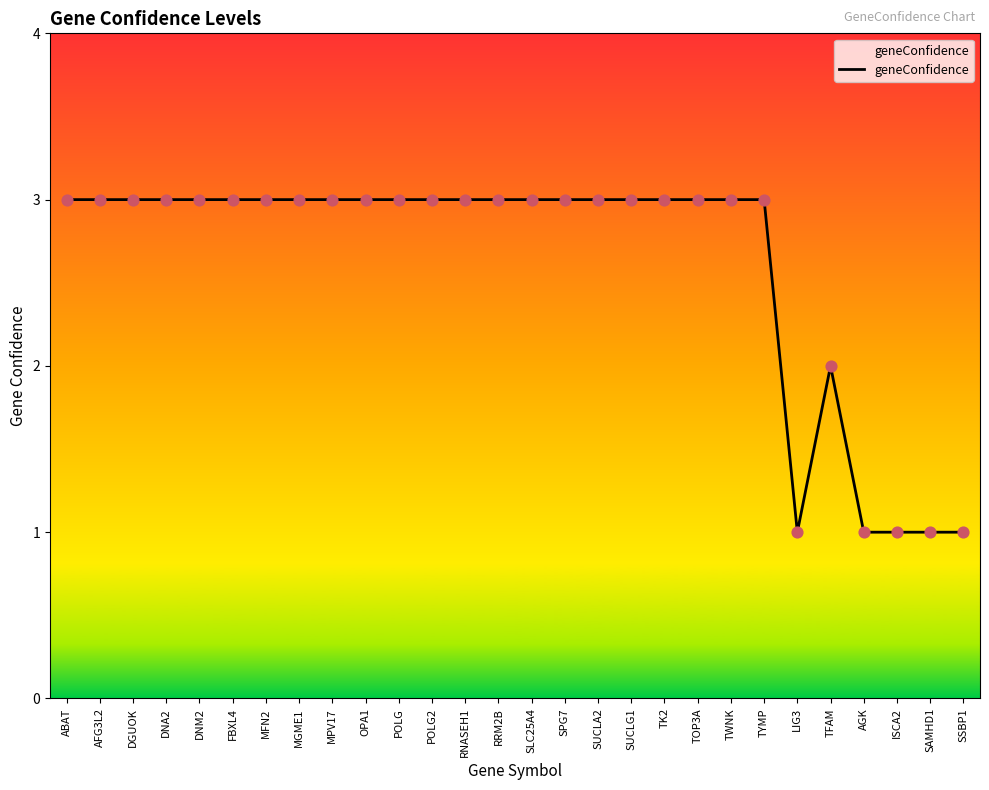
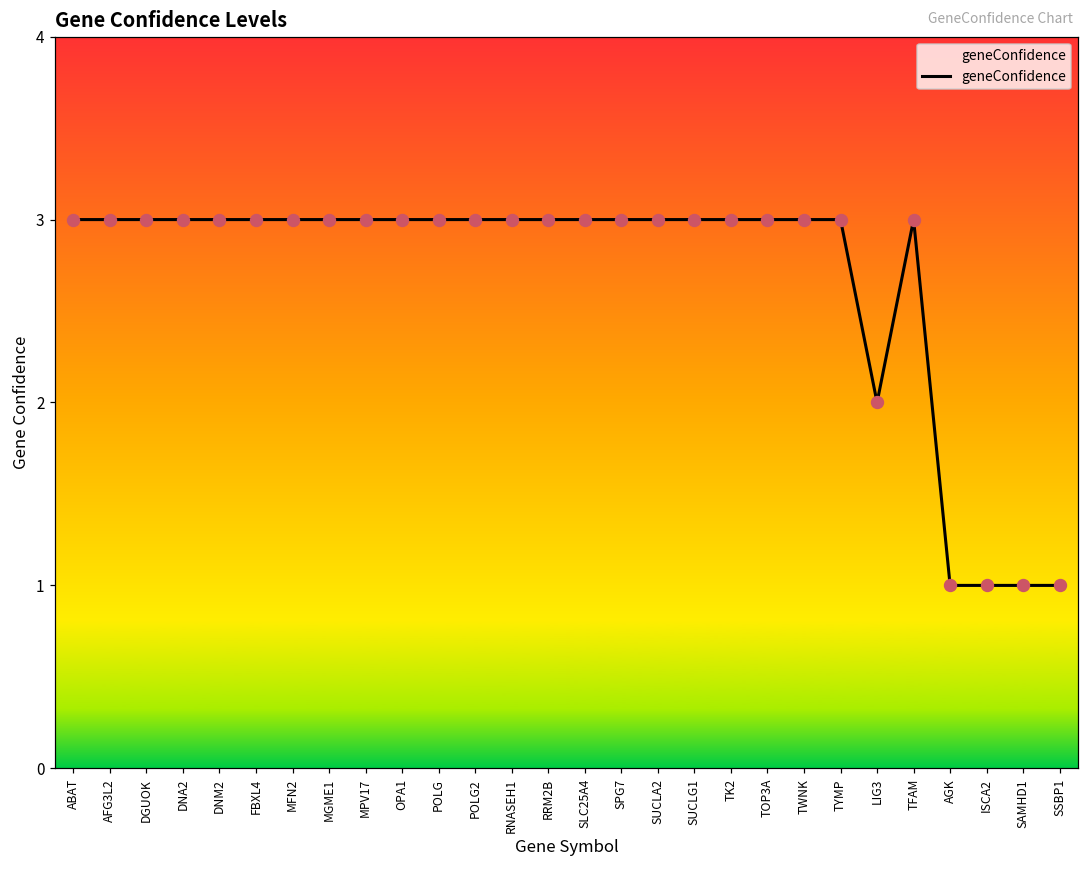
  {
    "ABAT": 3,
    "AFG3L2": 3,
    "DGUOK": 3,
    "DNA2": 3,
    "DNM2": 3,
    "FBXL4": 3,
    "MFN2": 3,
    "MGME1": 3,
    "MPV17": 3,
    "OPA1": 3,
    "POLG": 3,
    "POLG2": 3,
    "RNASEH1": 3,
    "RRM2B": 3,
    "SLC25A4": 3,
    "SPG7": 3,
    "SUCLA2": 3,
    "SUCLG1": 3,
    "TK2": 3,
    "TOP3A": 3,
    "TWNK": 3,
    "TYMP": 3,
-   "LIG3": 1,
-   "TFAM": 2,
+   "LIG3": 2,
+   "TFAM": 3,
    "AGK": 1,
    "ISCA2": 1,
    "SAMHD1": 1,
    "SSBP1": 1
  }
